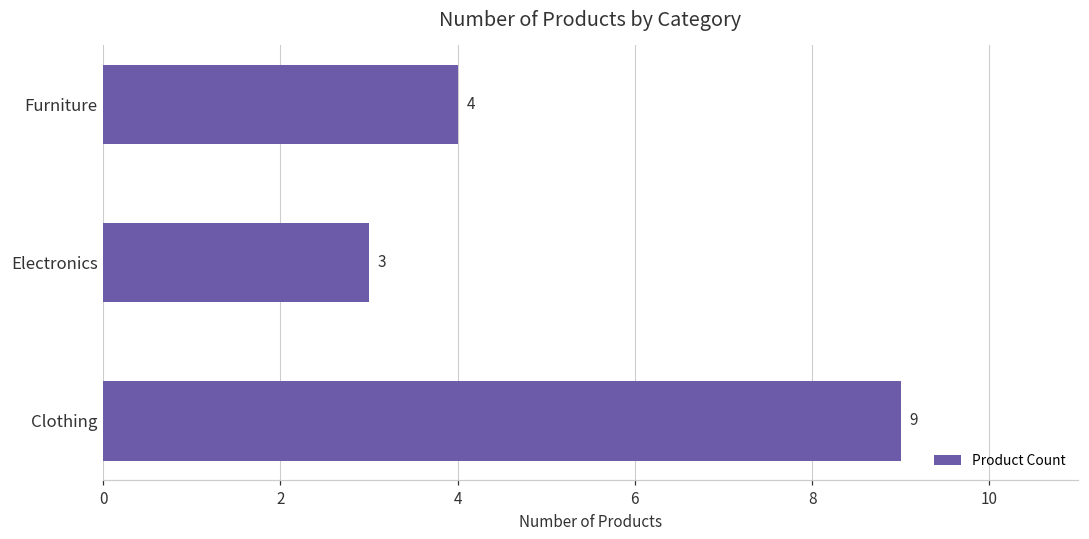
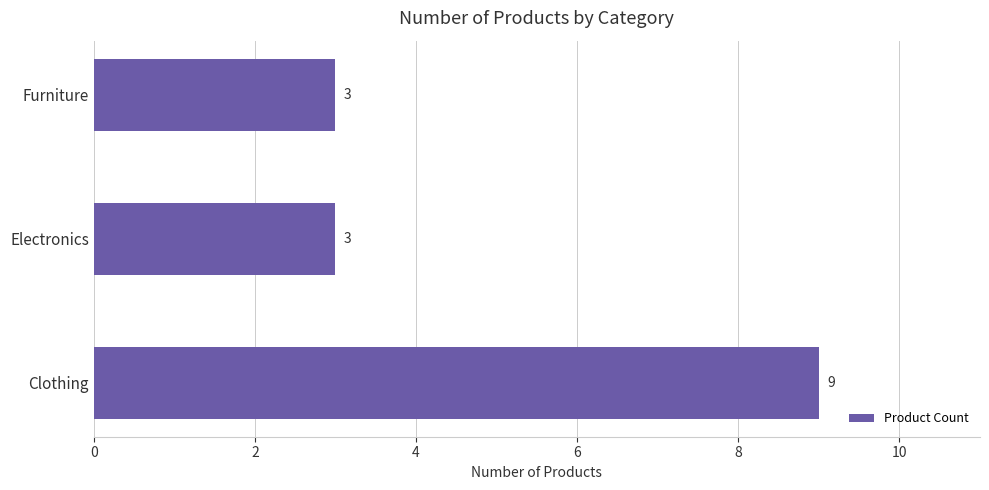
  {
-   "Furniture": 4,
+   "Furniture": 3,
    "Electronics": 3,
    "Clothing": 9
  }
